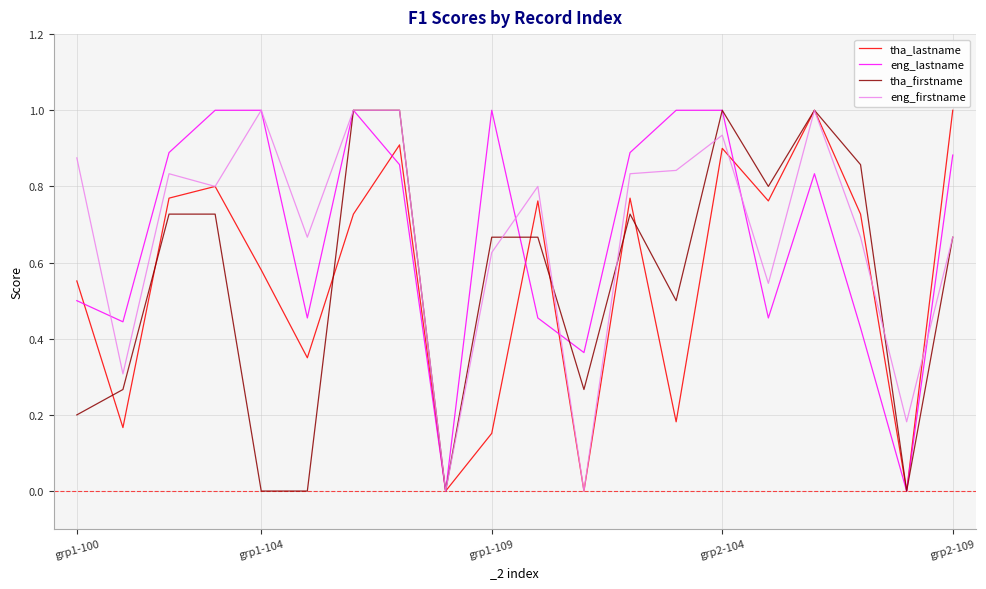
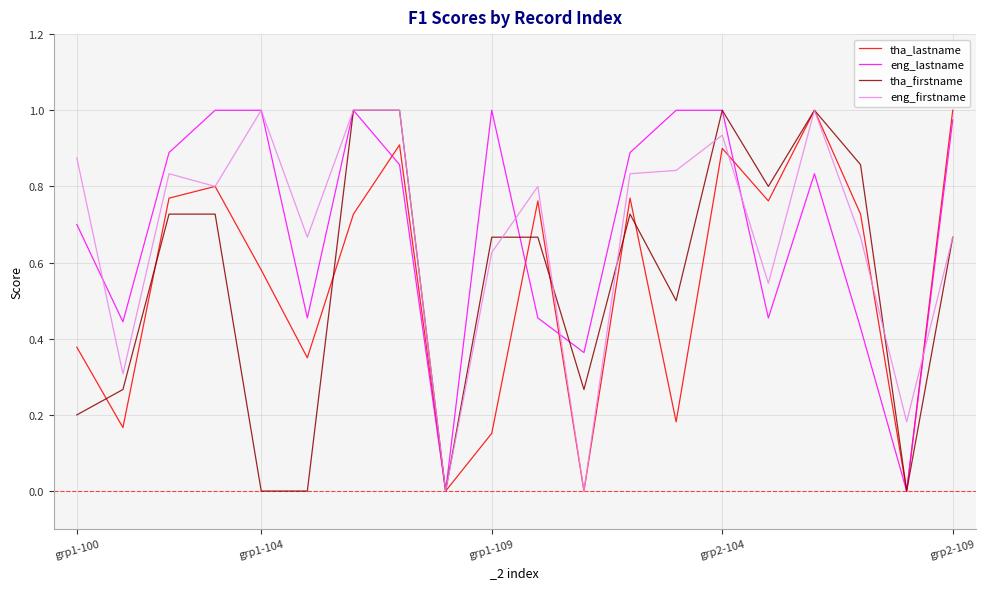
  {
    "tha_lastname": {
-     "grp1-100": 0.55,
+     "grp1-100": 0.38,
      "grp1-104": 0.58,
      "grp1-109": 0.15,
      "grp2-104": 0.90,
      "grp2-109": 1.00
    },
    "eng_lastname": {
-     "grp1-100": 0.5,
+     "grp1-100": 0.7,
      "grp1-109": 1.00,
-     "grp2-109": 0.88
+     "grp2-109": 0.97
    },
    "tha_firstname": {
      "grp1-100": 0.20,
      "grp1-104": 0.00,
      "grp1-109": 0.67
    },
    "eng_firstname": {
      "grp1-100": 0.88,
      "grp1-109": 0.63,
      "grp2-104": 0.93
    }
  }
